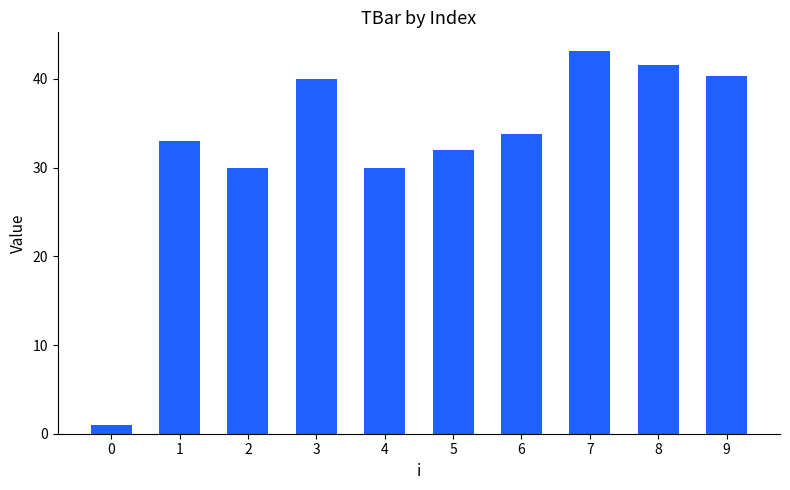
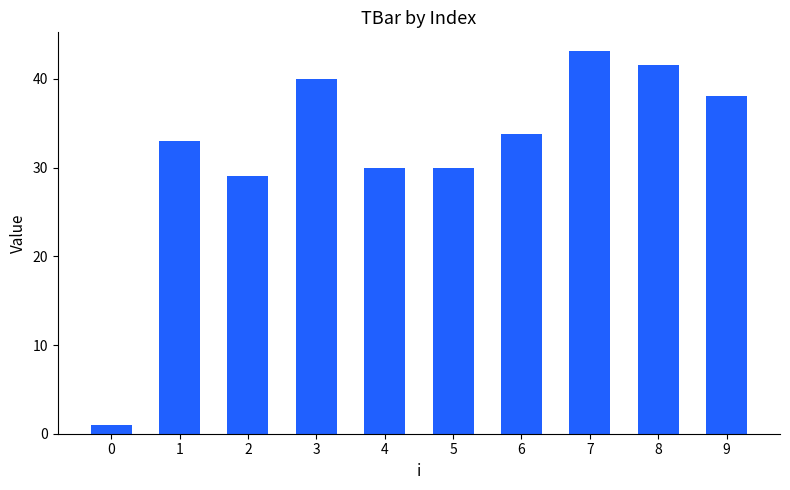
  {
    "0": 1,
    "1": 33,
-   "2": 30,
+   "2": 29,
    "3": 40,
    "4": 30,
-   "5": 32,
+   "5": 30,
    "6": 34,
    "7": 43,
    "8": 42,
-   "9": 40
+   "9": 38
  }
